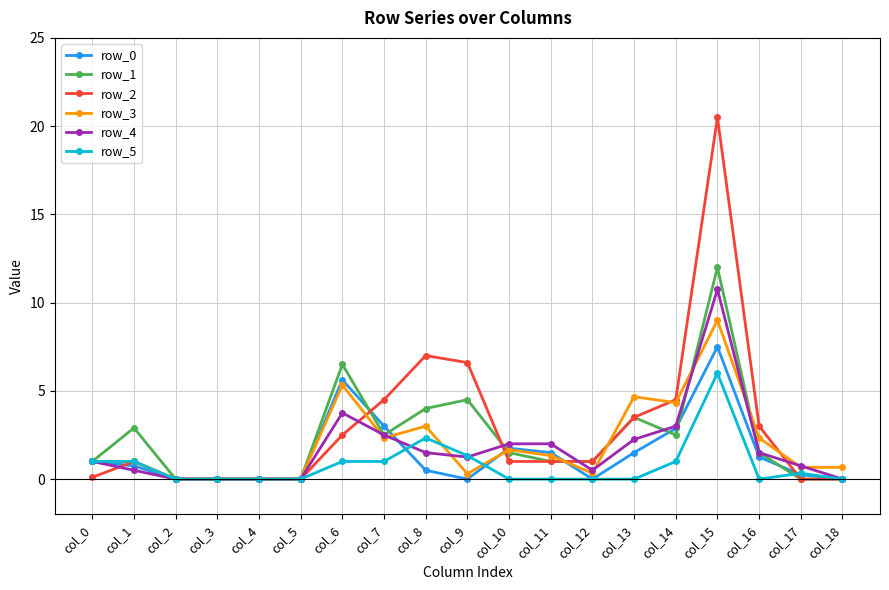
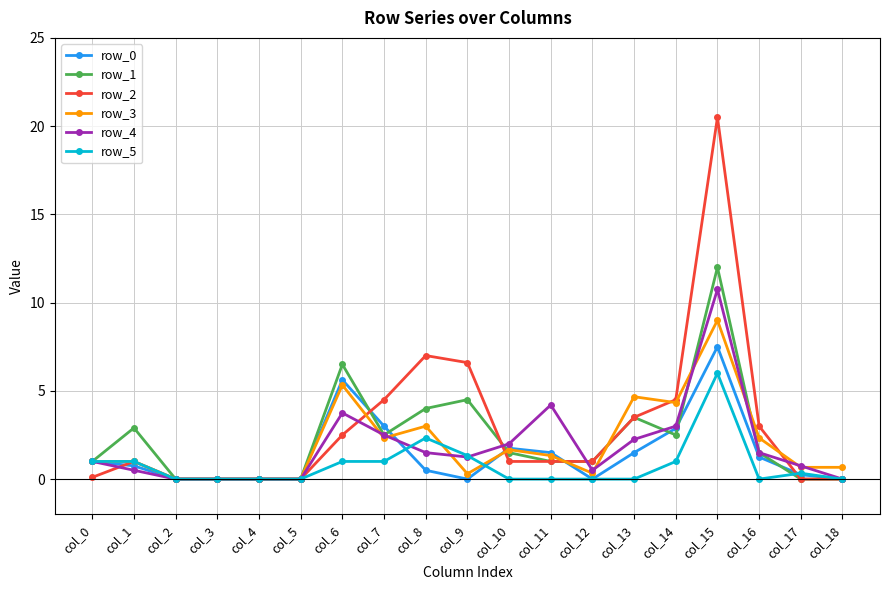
  {
    "row_1": {
      "col_1": 2.9,
      "col_6": 6.5,
      "col_8": 4.0,
      "col_9": 4.5,
      "col_10": 1.5,
      "col_14": 2.5,
      "col_15": 12.0
    },
    "row_2": {
      "col_0": 0.1,
      "col_6": 2.5,
      "col_7": 4.5,
      "col_8": 7.0,
      "col_9": 6.6,
      "col_10": 1.0,
      "col_14": 4.5,
      "col_15": 20.5,
      "col_16": 3.0
    },
    "row_3": {
      "col_6": 5.3,
      "col_7": 2.3,
      "col_8": 3.0,
      "col_9": 0.3,
      "col_11": 1.3,
      "col_12": 0.3,
      "col_13": 4.7,
      "col_14": 4.3,
      "col_15": 9.0,
      "col_16": 2.3,
      "col_18": 0.7
    },
    "row_4": {
      "col_1": 0.5,
      "col_6": 3.8,
      "col_8": 1.5,
      "col_10": 2.0,
-     "col_11": 2.0,
+     "col_11": 4.2,
      "col_12": 0.5,
      "col_13": 2.3,
      "col_15": 10.8
    }
  }
